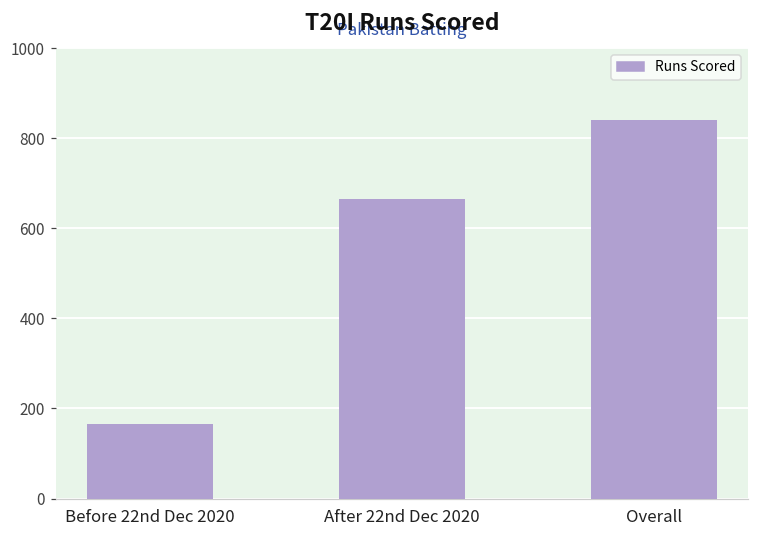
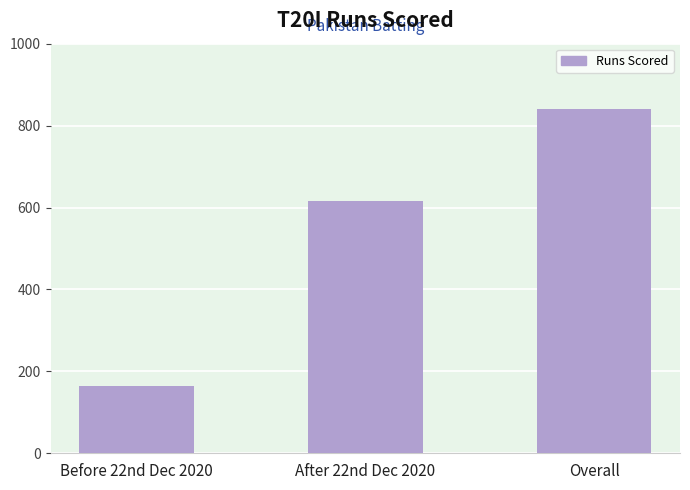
  {
    "Before 22nd Dec 2020": 170,
-   "After 22nd Dec 2020": 660,
+   "After 22nd Dec 2020": 620,
    "Overall": 840
  }
